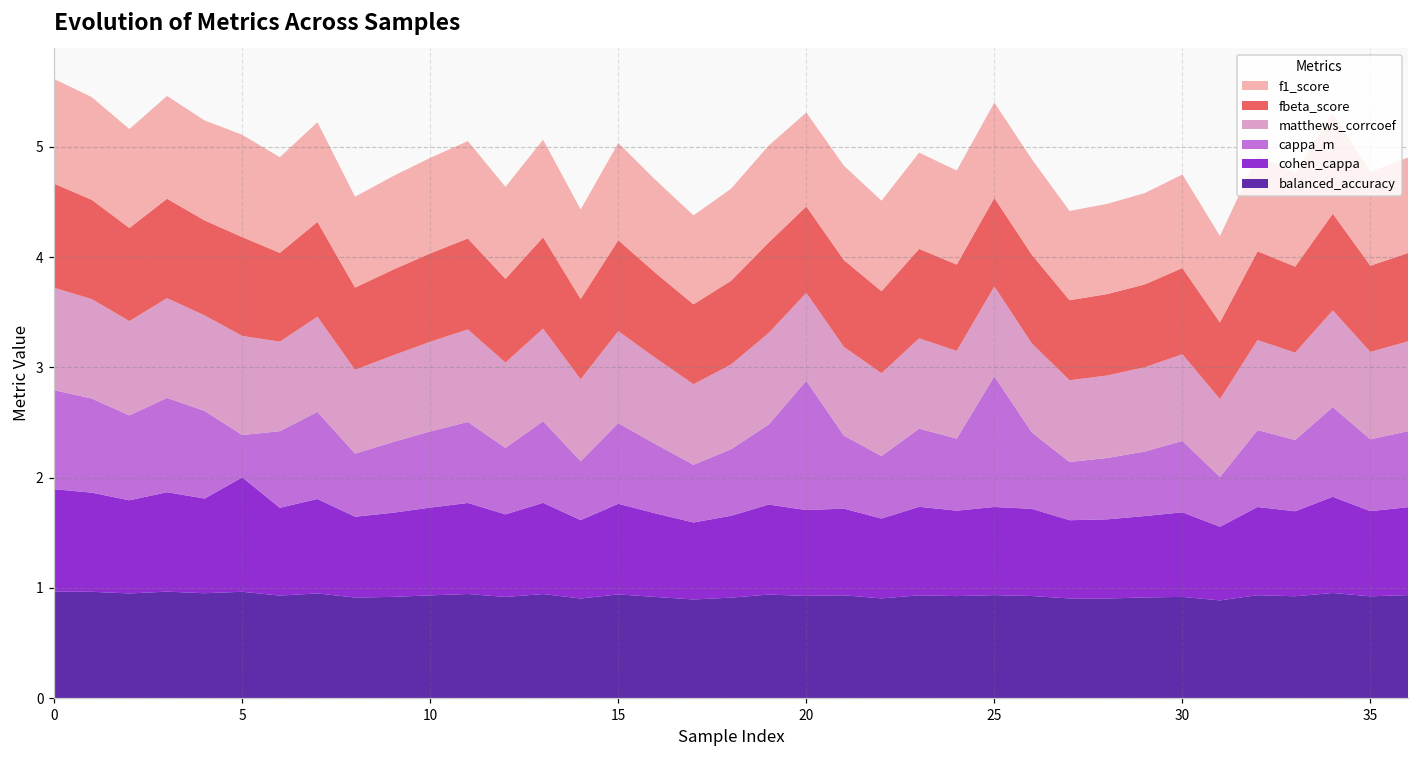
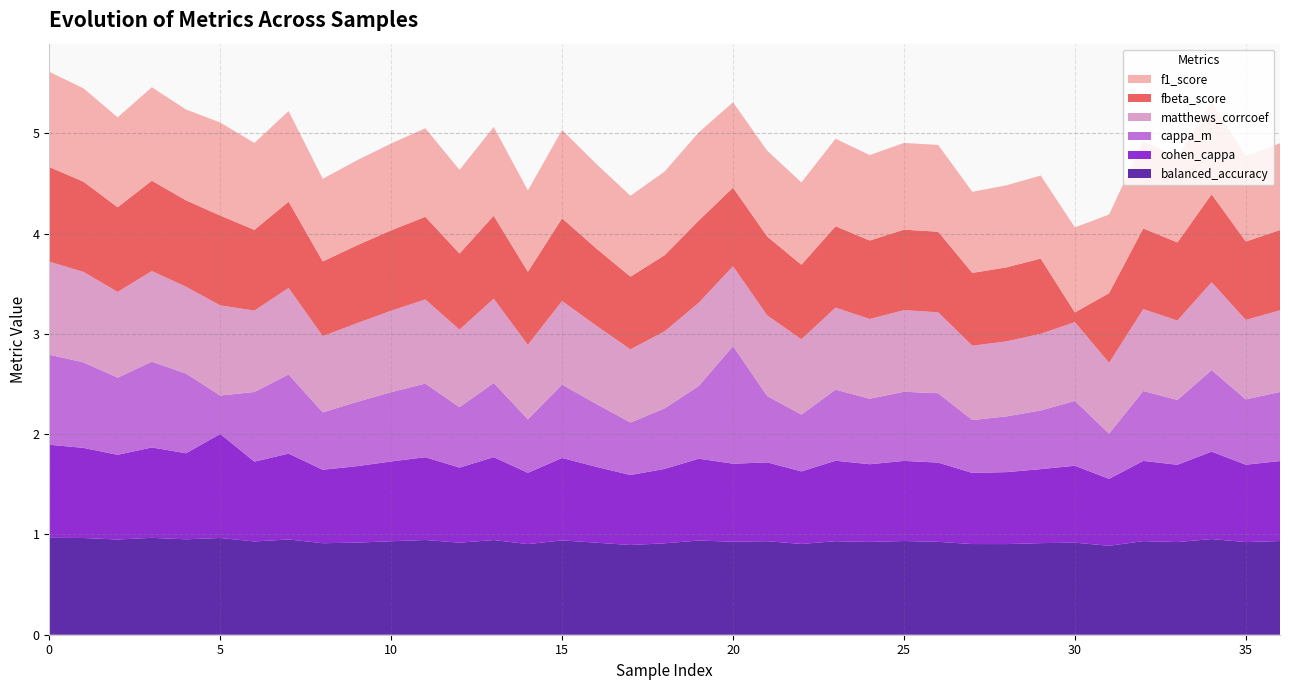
  {
    "balanced_accuracy": {
      "0": 0.97,
      "5": 0.96,
      "10": 0.93,
      "15": 0.94,
      "20": 0.93,
      "25": 0.93,
      "30": 0.92,
      "35": 0.92
    },
    "cohen_cappa": {
      "0": 0.93,
      "5": 1.04,
      "10": 0.80,
      "15": 0.82,
      "20": 0.78,
      "25": 0.80,
      "30": 0.77,
      "35": 0.77
    },
    "cappa_m": {
      "0": 0.90,
      "5": 0.38,
      "10": 0.69,
      "15": 0.73,
      "20": 1.17,
-     "25": 1.19,
+     "25": 0.69,
      "30": 0.65,
      "35": 0.65
    },
    "fbeta_score": {
      "0": 0.94,
      "5": 0.90,
      "10": 0.80,
      "15": 0.82,
      "20": 0.78,
      "25": 0.80,
-     "30": 0.78,
+     "30": 0.10,
      "35": 0.78
    }
  }
